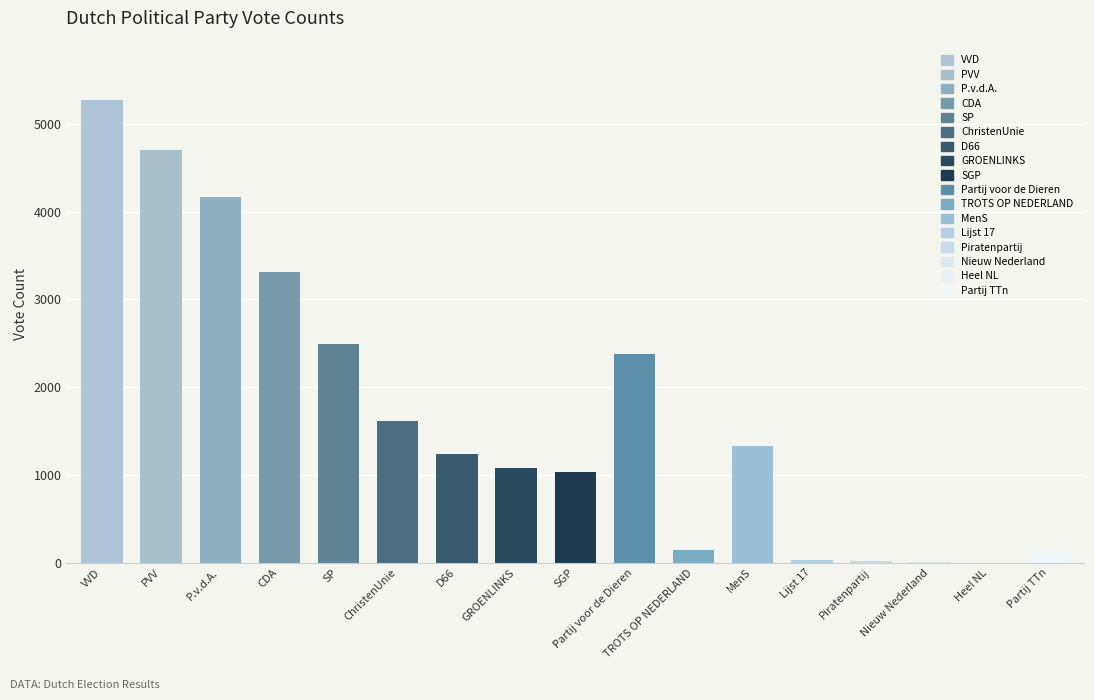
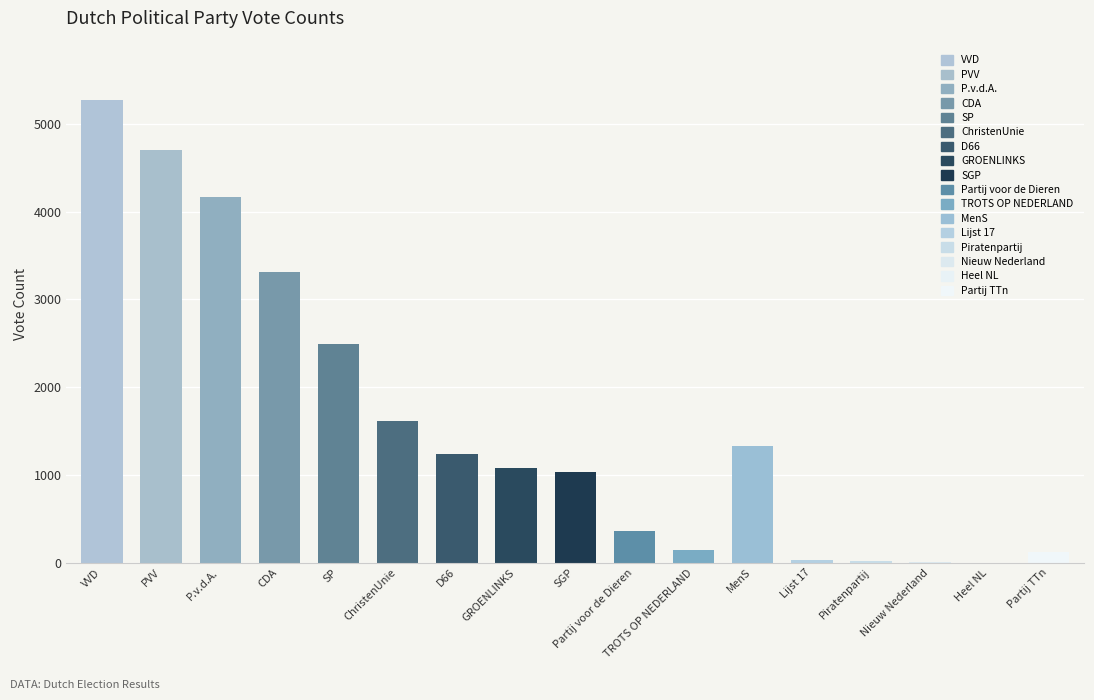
  {
    "VVD": 5300,
    "PVV": 4700,
    "P.v.d.A.": 4200,
    "CDA": 3300,
    "SP": 2500,
    "ChristenUnie": 1600,
    "D66": 1200,
    "GROENLINKS": 1100,
    "SGP": 1000,
-   "Partij voor de Dieren": 2400,
+   "Partij voor de Dieren": 400,
    "TROTS OP NEDERLAND": 100,
    "MenS": 1300,
    "Partij TTn": 100
  }
